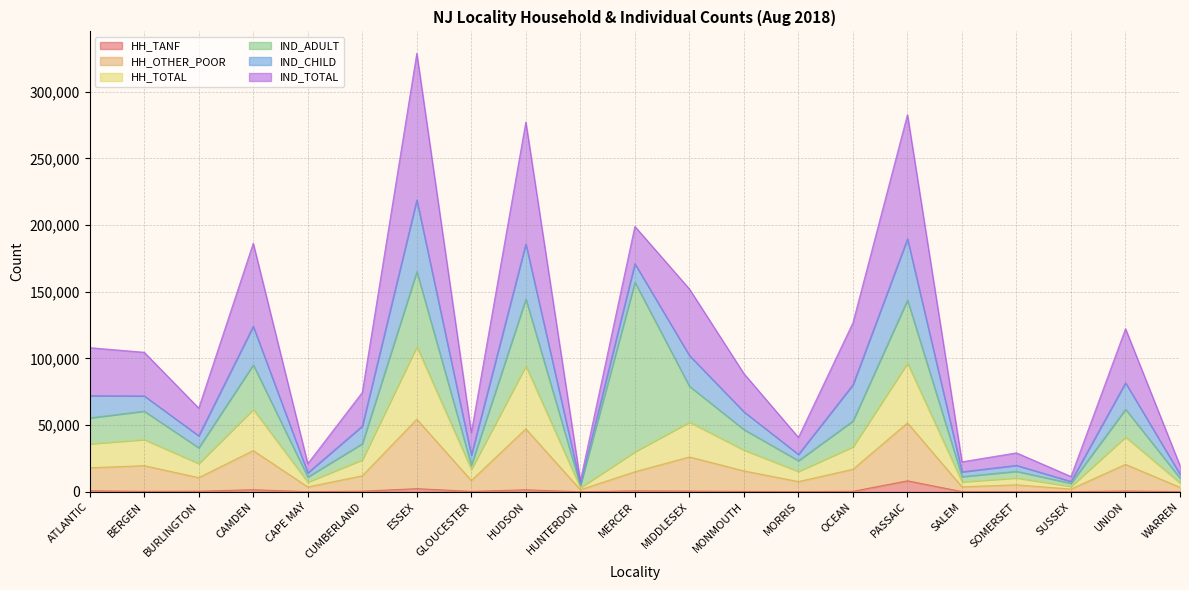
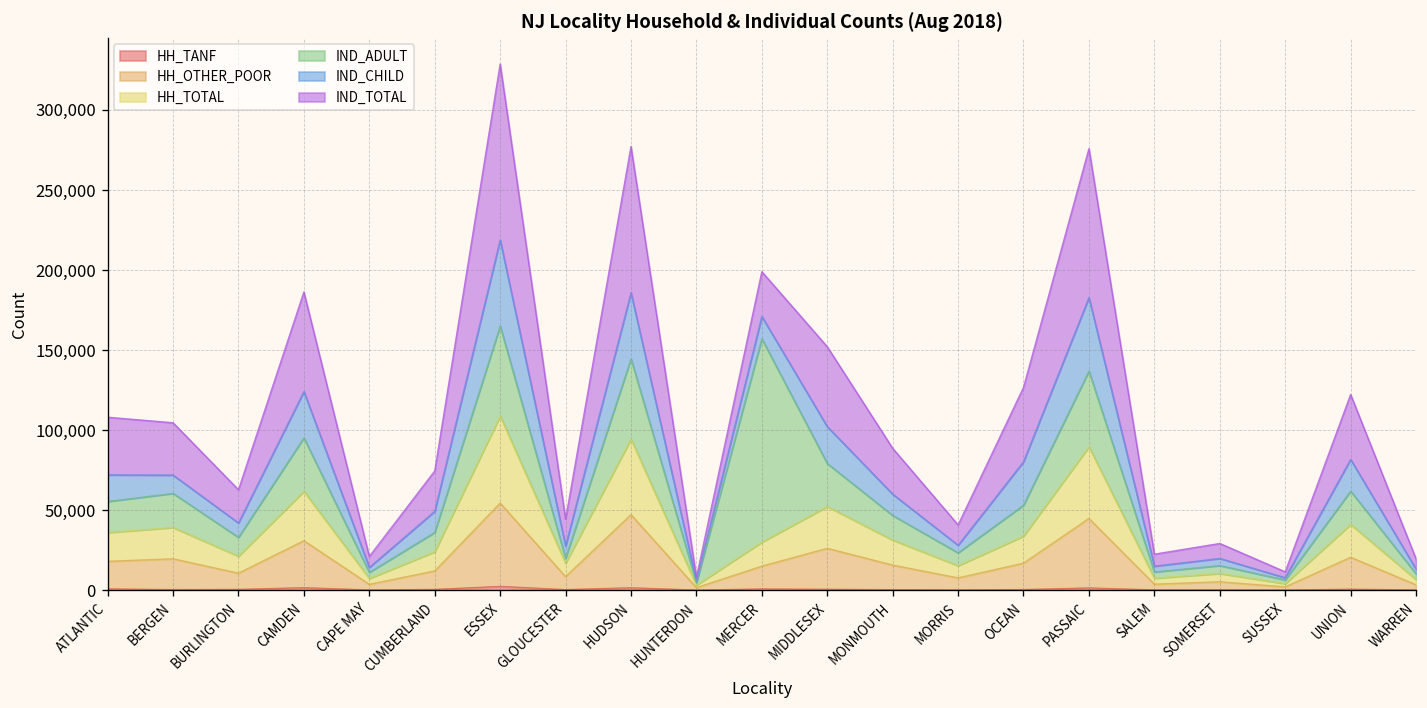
  {
    "HH_TANF": {
      "ATLANTIC": "1,000",
      "BERGEN": "0",
      "BURLINGTON": "0",
      "CAMDEN": "2,000",
      "CAPE MAY": "0",
      "CUMBERLAND": "0",
      "ESSEX": "2,000",
      "GLOUCESTER": "0",
      "HUDSON": "1,000",
      "MERCER": "1,000",
      "MIDDLESEX": "1,000",
      "MONMOUTH": "0",
      "MORRIS": "0",
      "OCEAN": "0",
-     "PASSAIC": "8,000",
+     "PASSAIC": "1,000",
      "SALEM": "0",
      "SOMERSET": "0",
      "SUSSEX": "0",
      "UNION": "1,000",
      "WARREN": "0"
    },
    "IND_ADULT": {
      "ATLANTIC": "19,000",
      "BERGEN": "21,000",
      "BURLINGTON": "12,000",
      "CAMDEN": "33,000",
      "CAPE MAY": "4,000",
      "CUMBERLAND": "12,000",
      "ESSEX": "56,000",
      "GLOUCESTER": "3,000",
      "HUDSON": "50,000",
      "MERCER": "127,000",
      "MIDDLESEX": "27,000",
      "MONMOUTH": "15,000",
      "MORRIS": "8,000",
      "OCEAN": "19,000",
      "PASSAIC": "47,000",
      "SALEM": "4,000",
      "SOMERSET": "5,000",
      "UNION": "21,000",
      "WARREN": "4,000"
    },
    "IND_CHILD": {
      "ATLANTIC": "17,000",
      "BERGEN": "11,000",
      "BURLINGTON": "9,000",
      "CAMDEN": "29,000",
      "CAPE MAY": "3,000",
      "CUMBERLAND": "13,000",
      "ESSEX": "54,000",
      "GLOUCESTER": "8,000",
      "HUDSON": "41,000",
      "MERCER": "14,000",
      "MIDDLESEX": "23,000",
      "MONMOUTH": "13,000",
      "MORRIS": "5,000",
      "OCEAN": "27,000",
      "PASSAIC": "46,000",
      "SALEM": "4,000",
      "SOMERSET": "4,000",
      "UNION": "20,000",
      "WARREN": "3,000"
    },
    "IND_TOTAL": {
      "ATLANTIC": "36,000",
      "BERGEN": "33,000",
      "BURLINGTON": "21,000",
      "CAMDEN": "62,000",
      "CAPE MAY": "7,000",
      "CUMBERLAND": "25,000",
      "ESSEX": "110,000",
      "GLOUCESTER": "17,000",
      "HUDSON": "91,000",
      "HUNTERDON": "2,000",
      "MERCER": "28,000",
      "MIDDLESEX": "50,000",
      "MONMOUTH": "29,000",
      "MORRIS": "13,000",
      "OCEAN": "46,000",
      "PASSAIC": "93,000",
      "SALEM": "8,000",
      "SOMERSET": "9,000",
      "SUSSEX": "4,000",
      "UNION": "41,000",
      "WARREN": "6,000"
    }
  }
